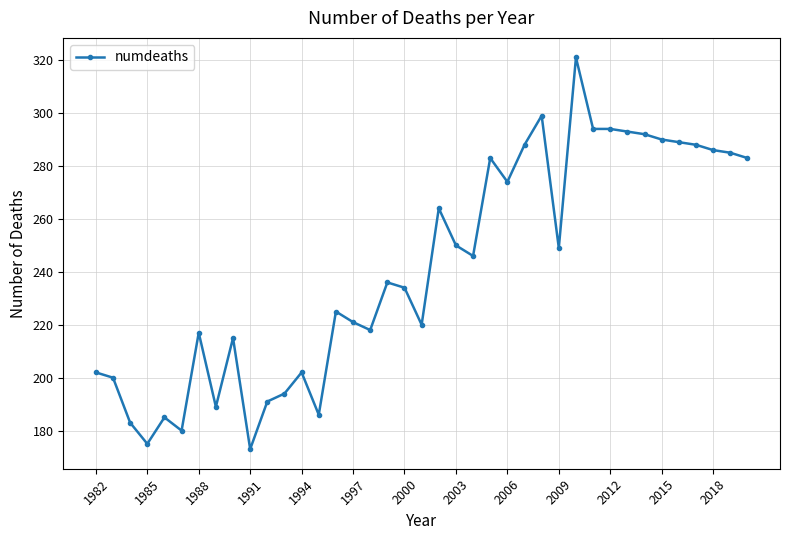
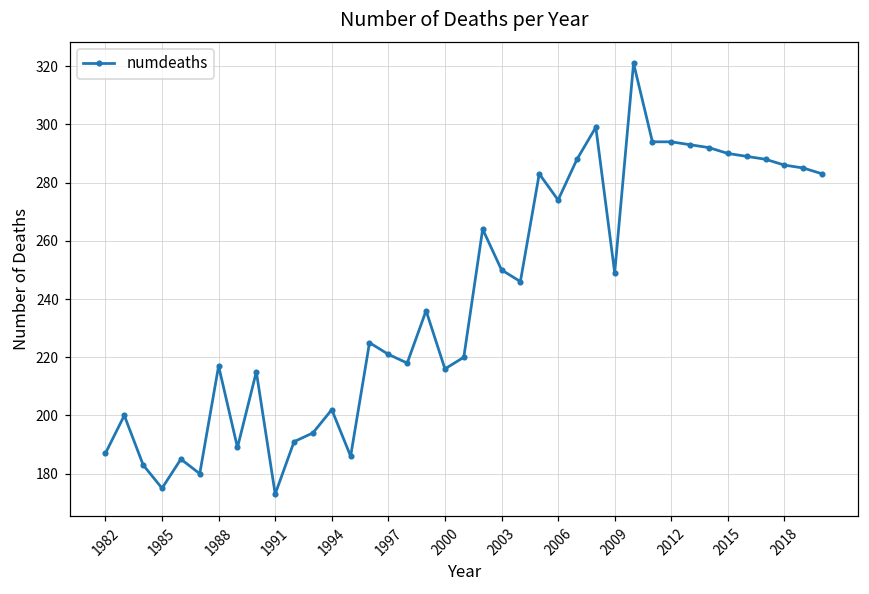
  {
-   "1982": 202,
+   "1982": 187,
    "1985": 175,
    "1988": 217,
    "1991": 173,
    "1994": 202,
    "1997": 221,
-   "2000": 234,
+   "2000": 216,
    "2003": 250,
    "2006": 274,
    "2009": 249,
    "2012": 294,
    "2015": 290,
    "2018": 286
  }
